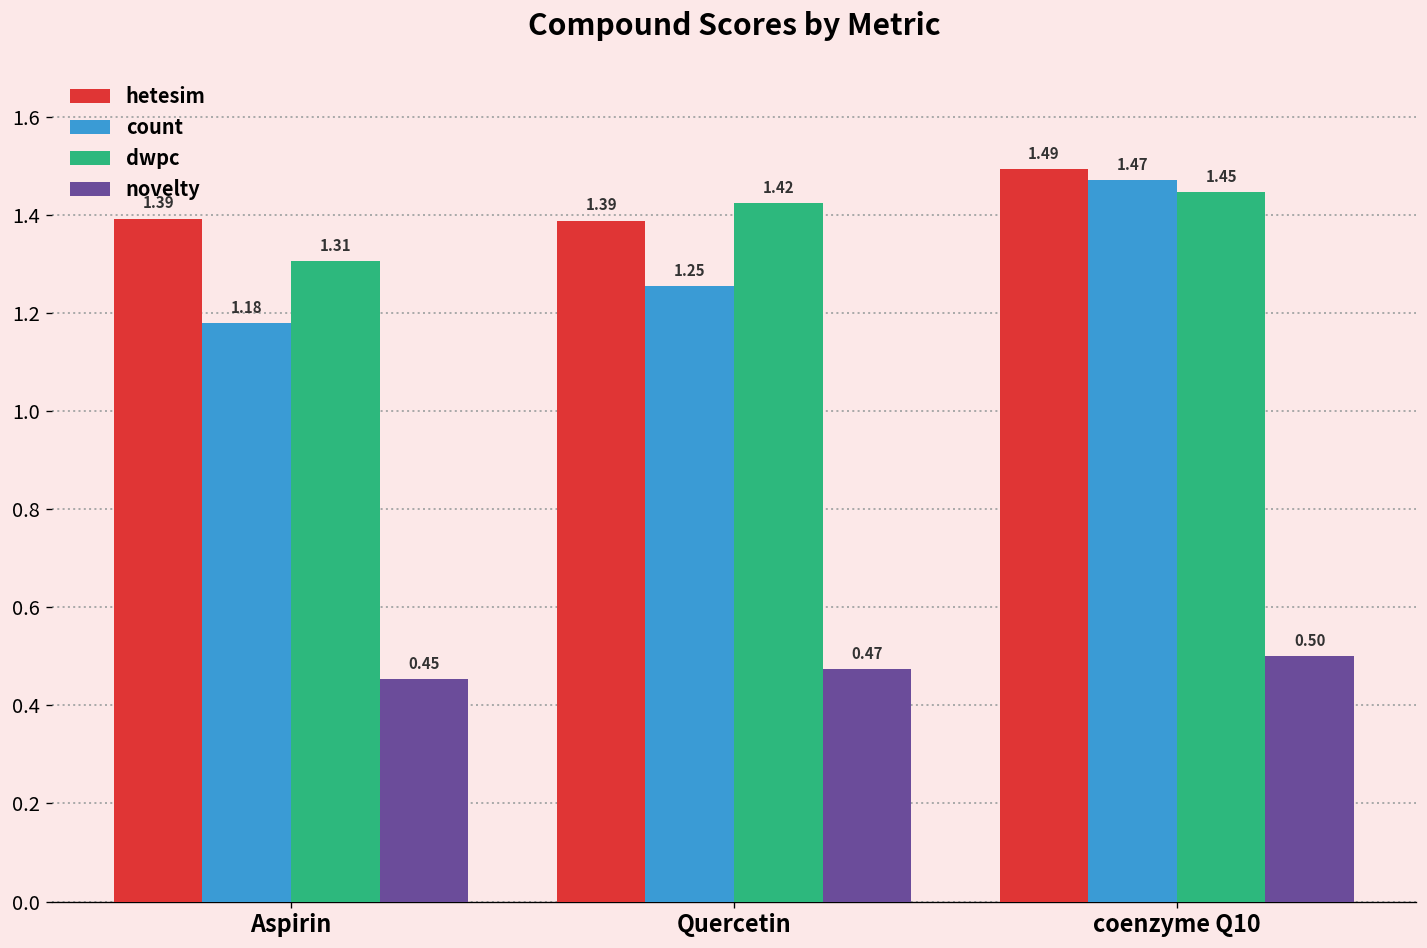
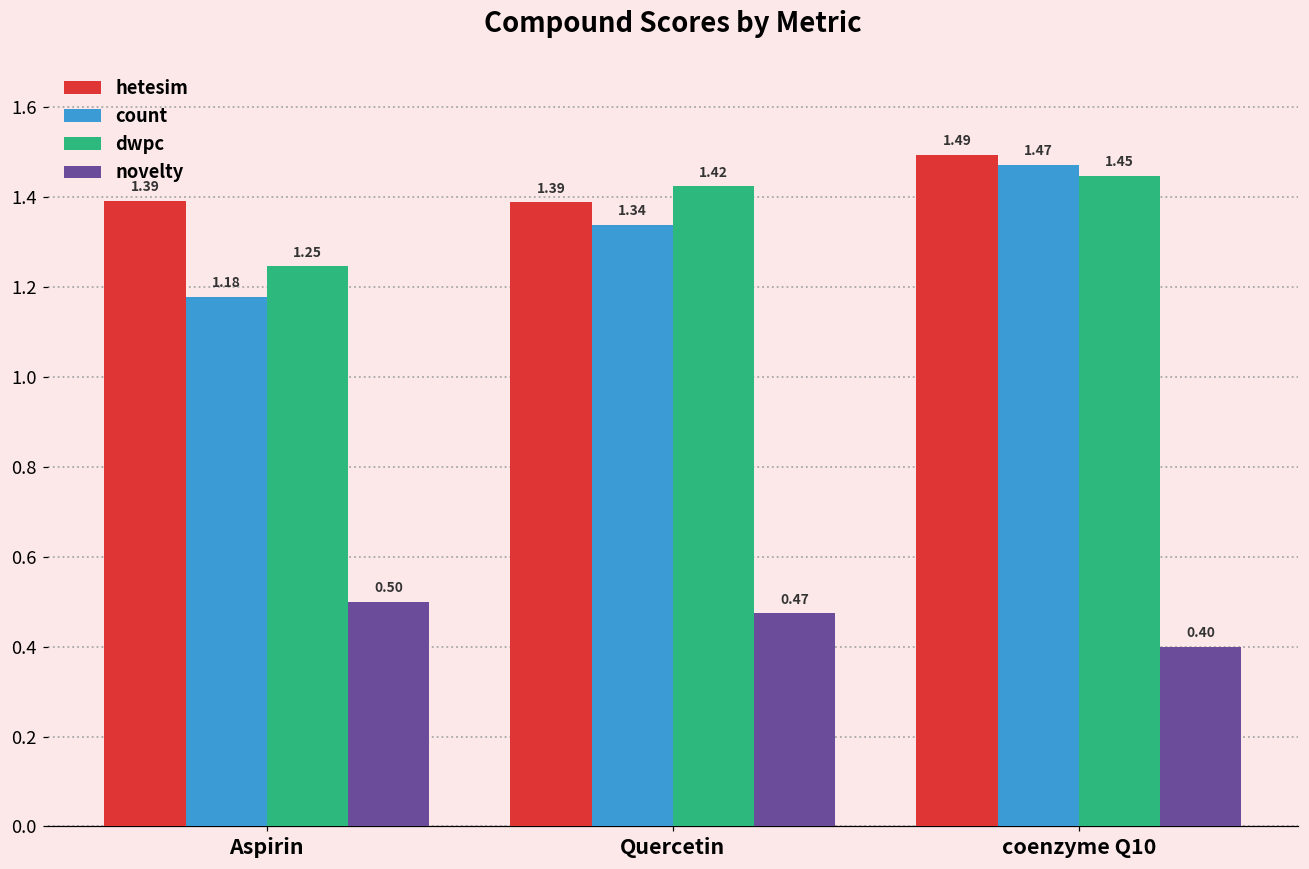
  {
    "hetesim": {
      "Aspirin": 1.39,
      "Quercetin": 1.39,
      "coenzyme Q10": 1.49
    },
    "count": {
      "Aspirin": 1.18,
-     "Quercetin": 1.25,
+     "Quercetin": 1.34,
      "coenzyme Q10": 1.47
    },
    "dwpc": {
-     "Aspirin": 1.31,
+     "Aspirin": 1.25,
      "Quercetin": 1.42,
      "coenzyme Q10": 1.45
    },
    "novelty": {
-     "Aspirin": 0.45,
+     "Aspirin": 0.50,
      "Quercetin": 0.47,
-     "coenzyme Q10": 0.50
+     "coenzyme Q10": 0.40
    }
  }
